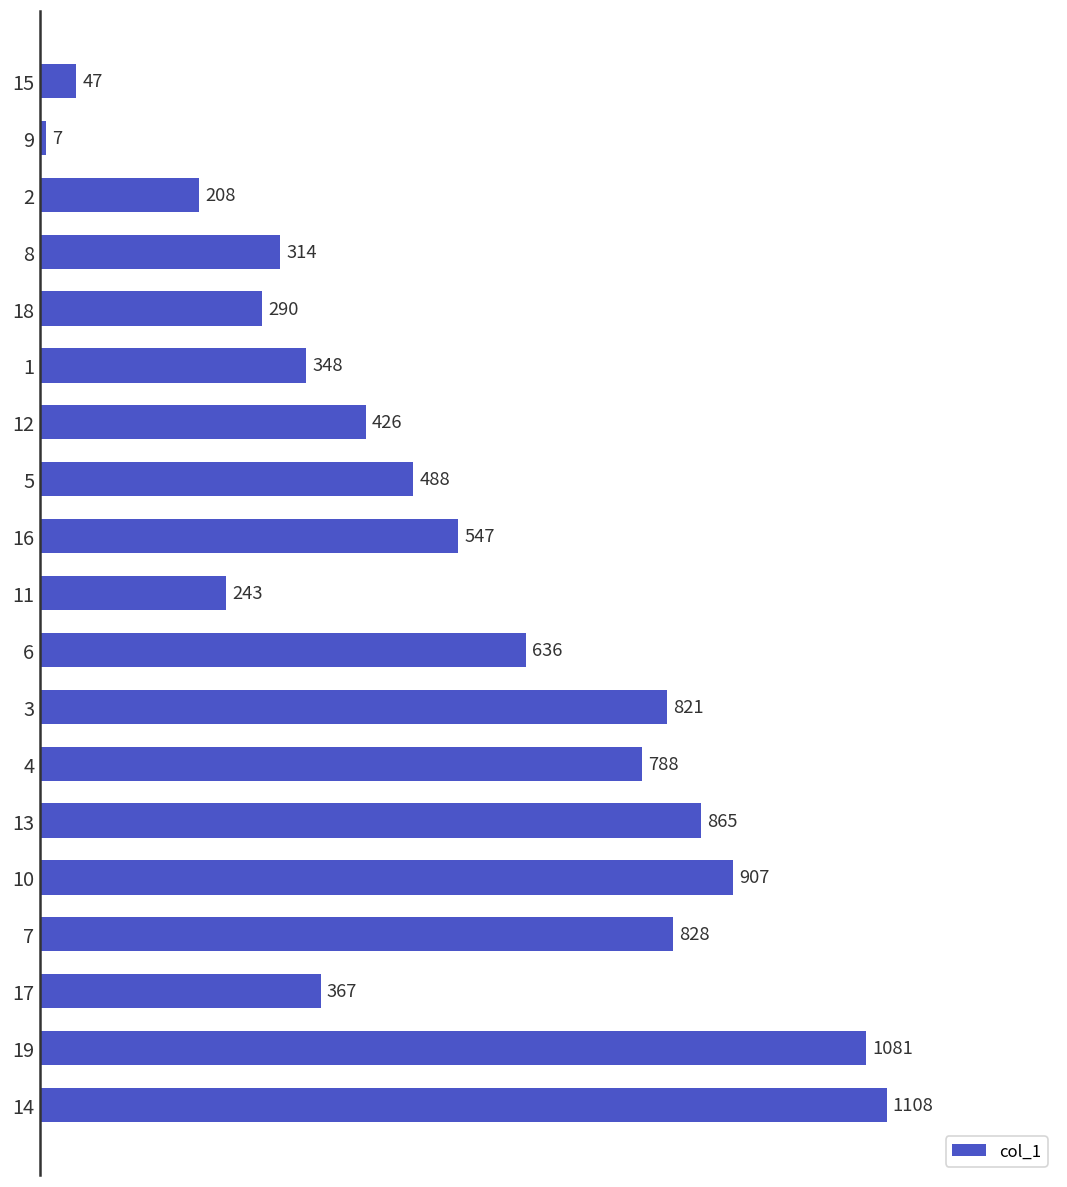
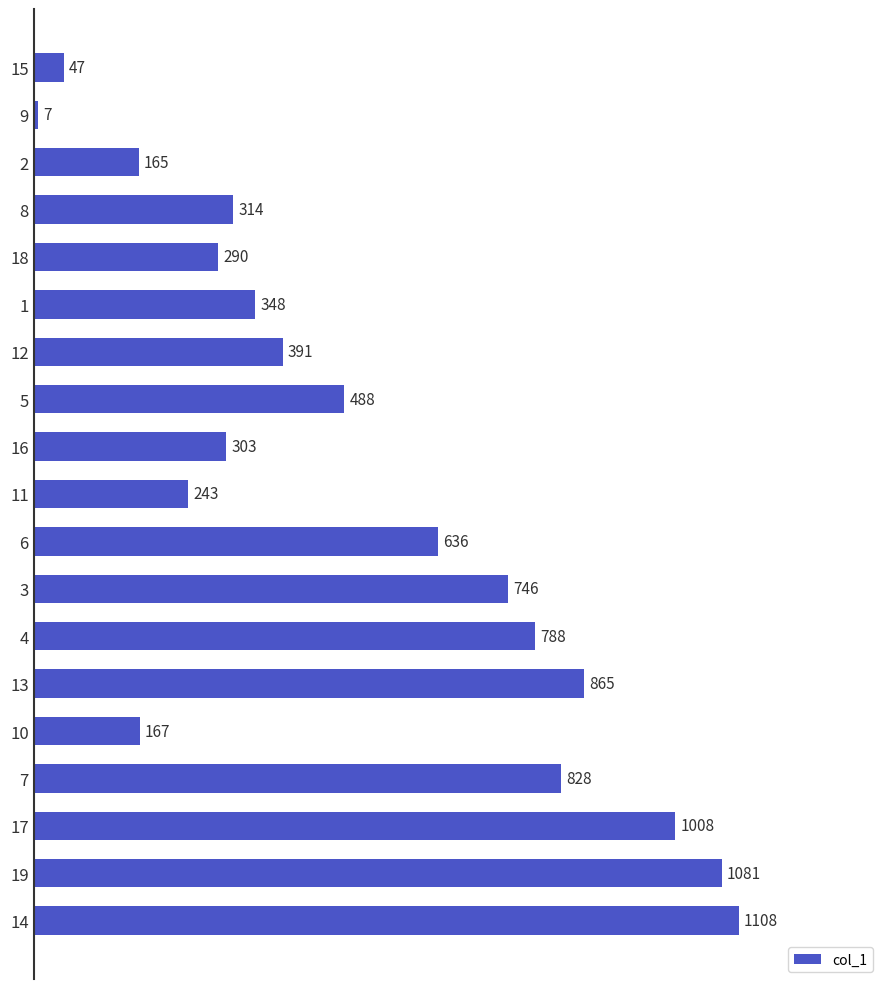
  {
    "15": 47,
    "9": 7,
-   "2": 208,
+   "2": 165,
    "8": 314,
    "18": 290,
    "1": 348,
-   "12": 426,
+   "12": 391,
    "5": 488,
-   "16": 547,
+   "16": 303,
    "11": 243,
    "6": 636,
-   "3": 821,
+   "3": 746,
    "4": 788,
    "13": 865,
-   "10": 907,
+   "10": 167,
    "7": 828,
-   "17": 367,
+   "17": 1008,
    "19": 1081,
    "14": 1108
  }
